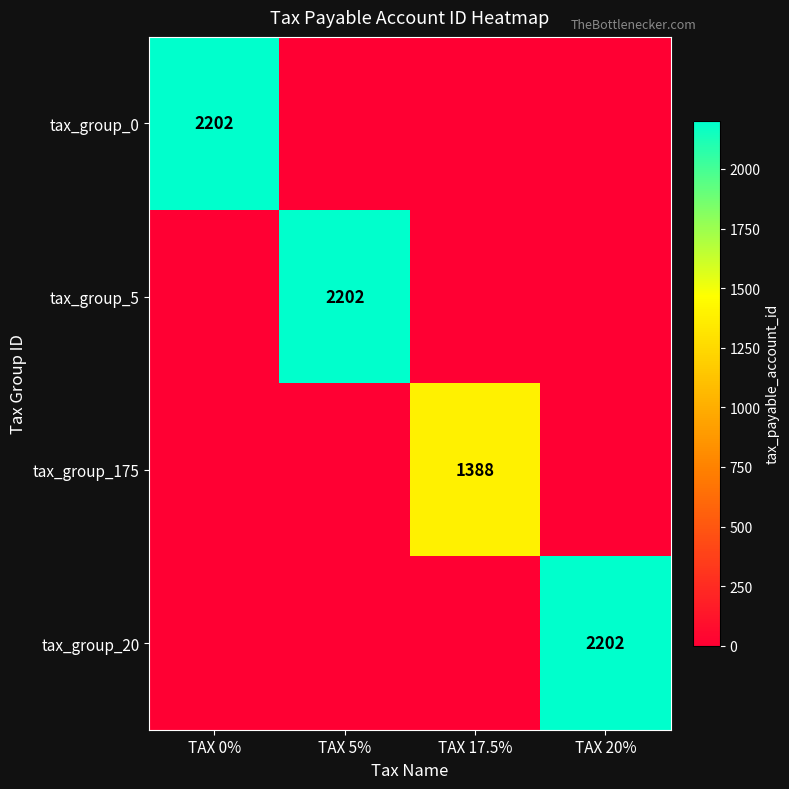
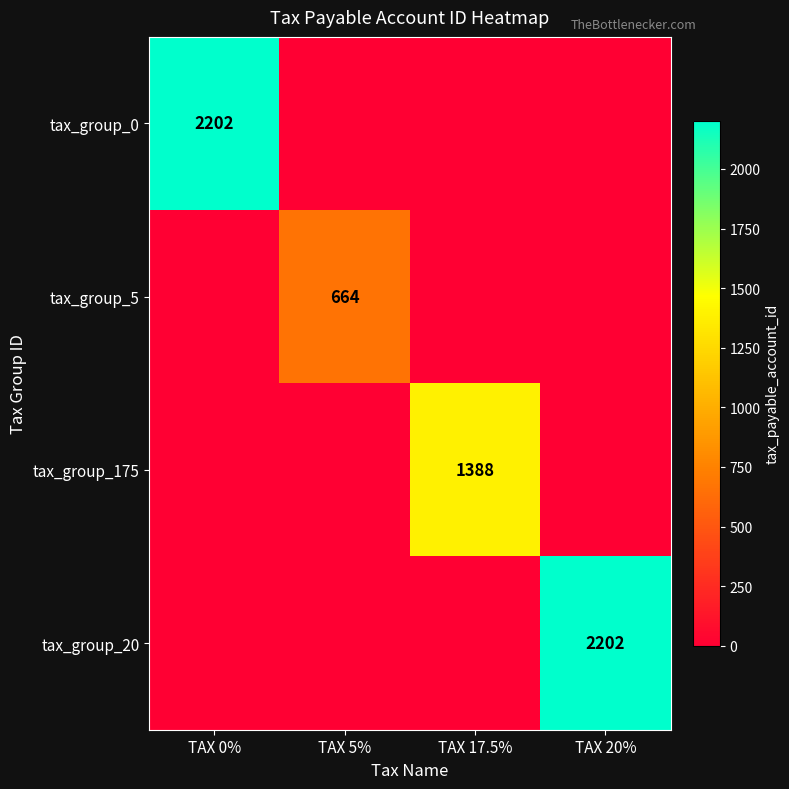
  {
    "tax_group_0": {
      "TAX 0%": 2202
    },
    "tax_group_5": {
-     "TAX 5%": 2202
+     "TAX 5%": 664
    },
    "tax_group_175": {
      "TAX 17.5%": 1388
    },
    "tax_group_20": {
      "TAX 20%": 2202
    }
  }
